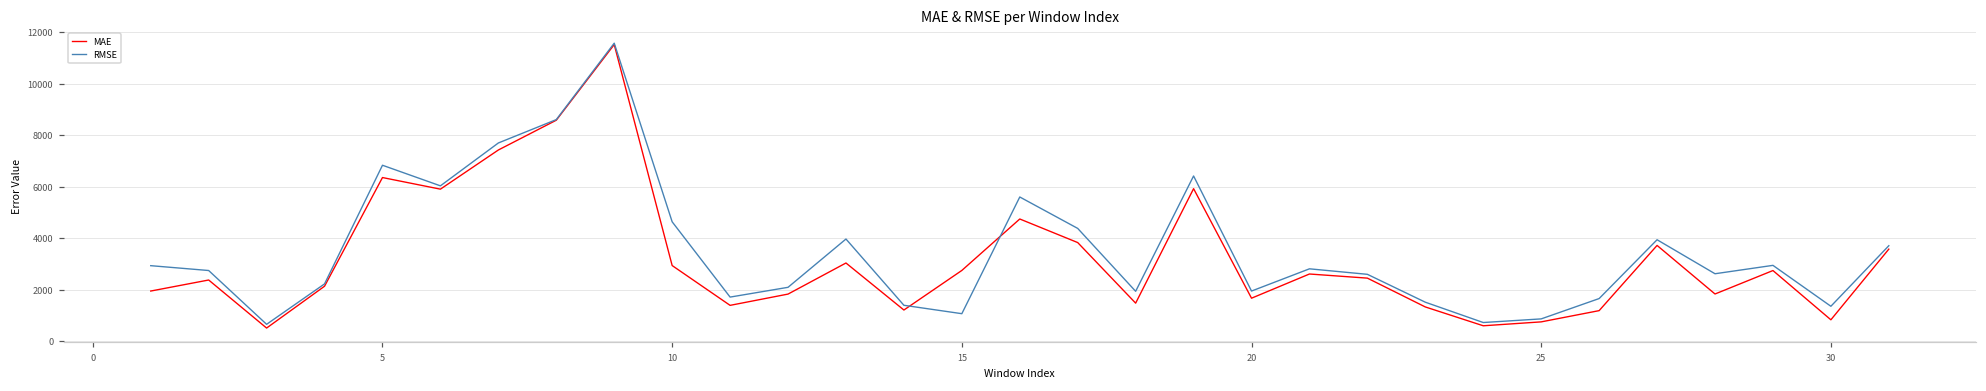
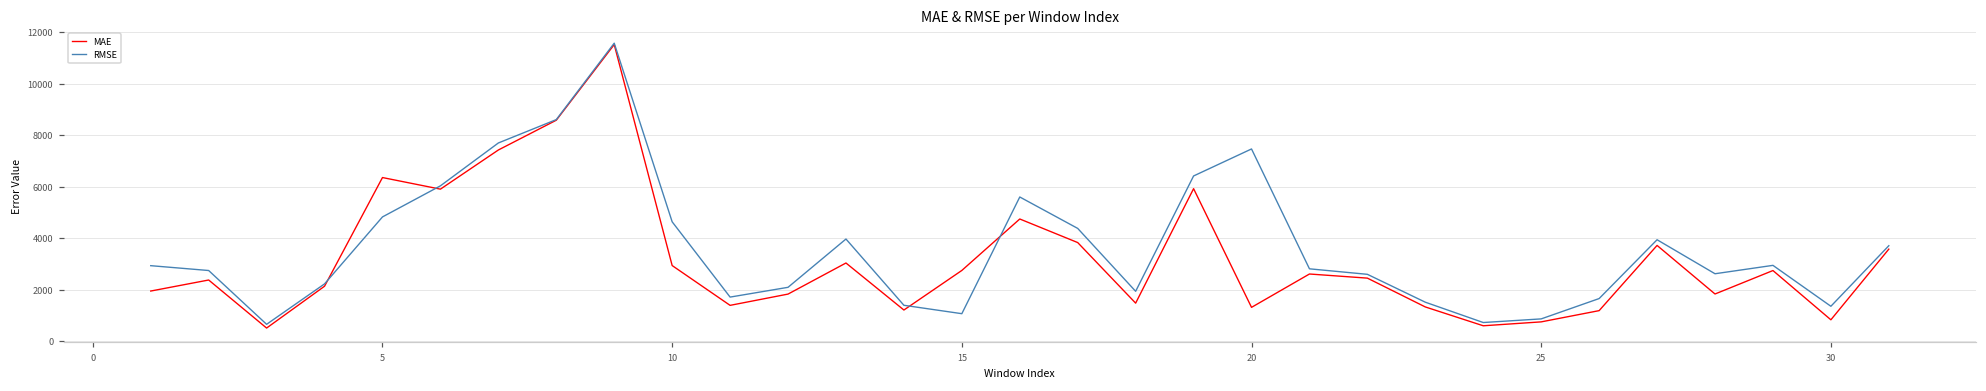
  {
    "MAE": {
      "5": 6400,
      "10": 2900,
      "15": 2700,
-     "20": 1700,
+     "20": 1300,
      "25": 700,
      "30": 800
    },
    "RMSE": {
-     "5": 6800,
+     "5": 4800,
      "10": 4600,
      "15": 1100,
-     "20": 1900,
+     "20": 7500,
      "25": 900,
      "30": 1400
    }
  }
